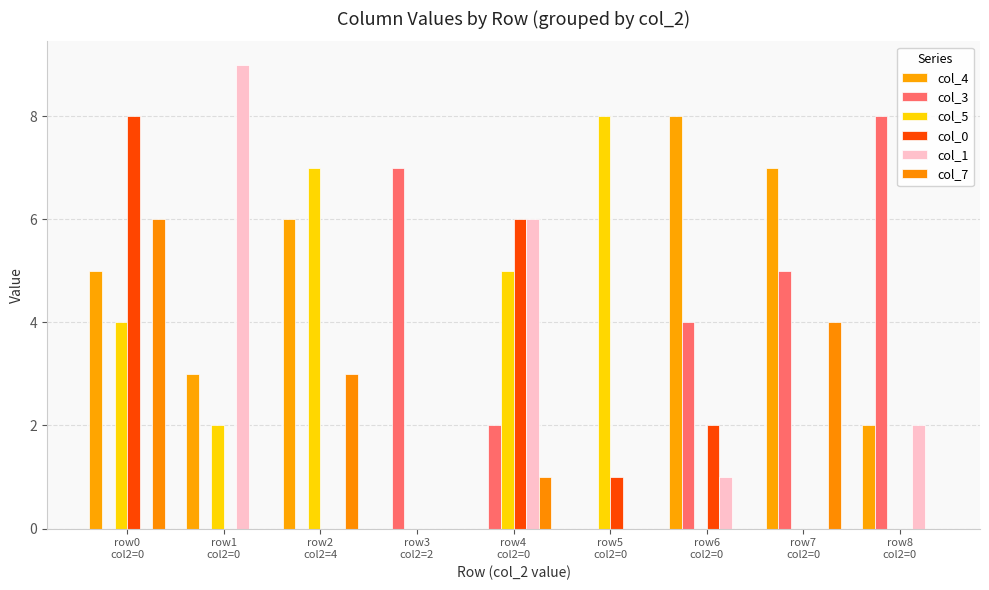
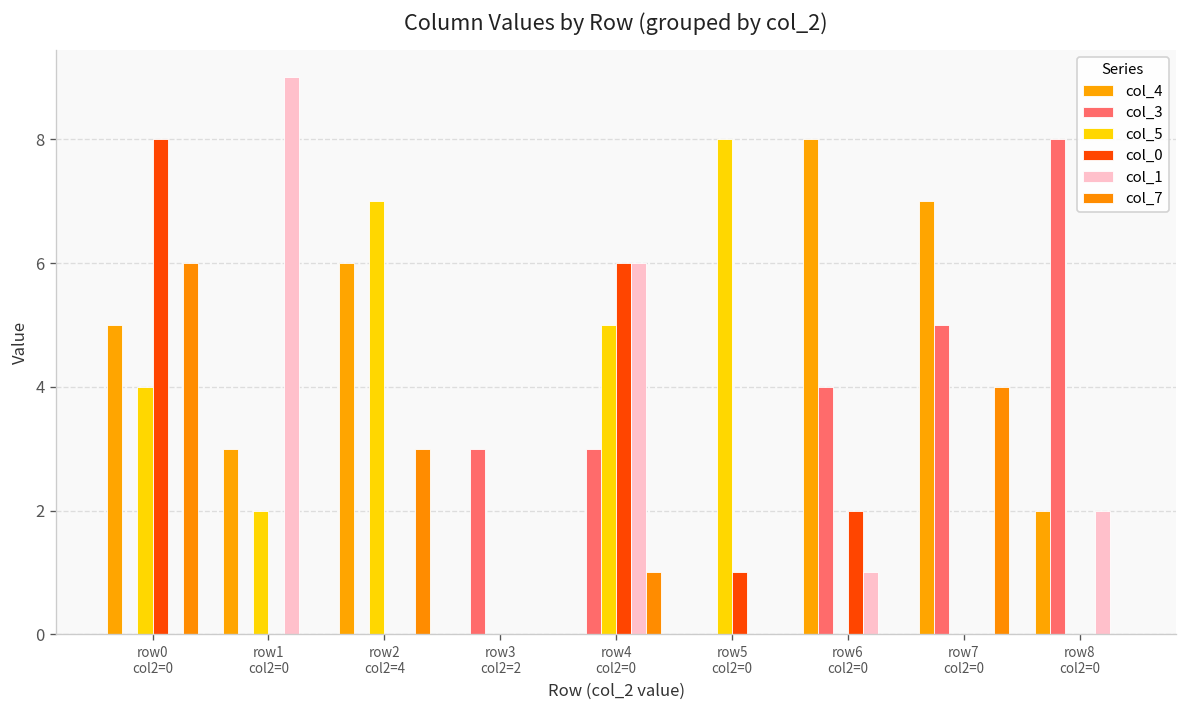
  {
    "col_3": {
      "row0 col2=0": 0,
      "row1 col2=0": 0,
      "row2 col2=4": 0,
-     "row3 col2=2": 7,
-     "row4 col2=0": 2,
+     "row3 col2=2": 3,
+     "row4 col2=0": 3,
      "row5 col2=0": 0,
      "row6 col2=0": 4,
      "row7 col2=0": 5,
      "row8 col2=0": 8
    },
    "col_0": {
      "row0 col2=0": 8,
      "row1 col2=0": 0,
      "row2 col2=4": 0,
      "row3 col2=2": 0,
      "row4 col2=0": 6,
      "row5 col2=0": 1,
      "row6 col2=0": 2,
      "row7 col2=0": 0,
      "row8 col2=0": 0
    },
    "col_1": {
      "row0 col2=0": 0,
      "row1 col2=0": 9,
      "row2 col2=4": 0,
      "row3 col2=2": 0,
      "row4 col2=0": 6,
      "row5 col2=0": 0,
      "row6 col2=0": 1,
      "row7 col2=0": 0,
      "row8 col2=0": 2
    }
  }
